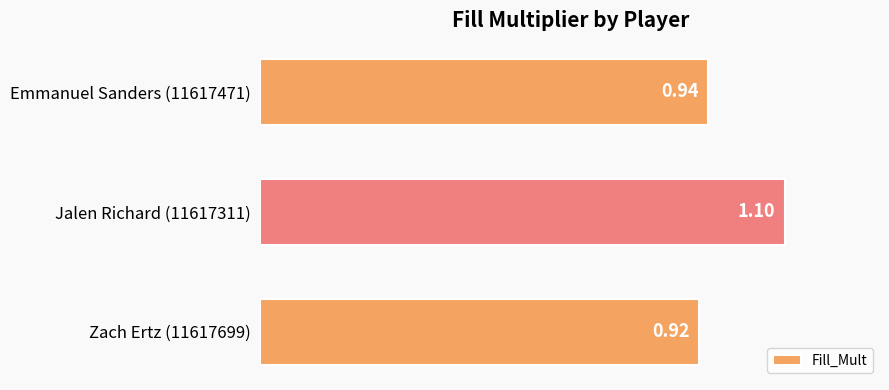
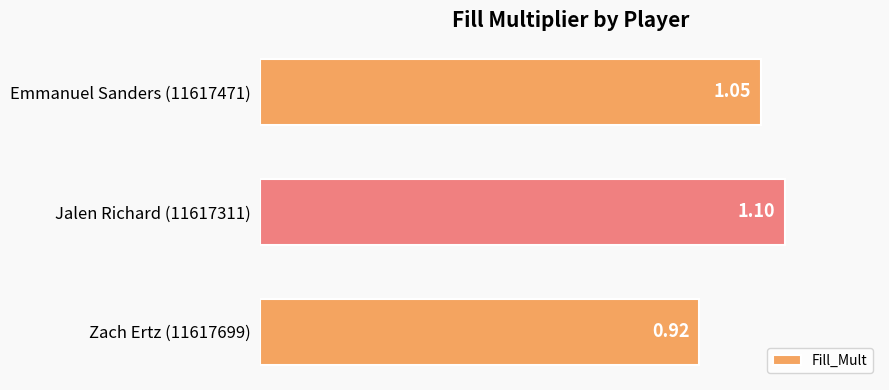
  {
-   "Emmanuel Sanders (11617471)": 0.94,
+   "Emmanuel Sanders (11617471)": 1.05,
    "Jalen Richard (11617311)": 1.10,
    "Zach Ertz (11617699)": 0.92
  }
